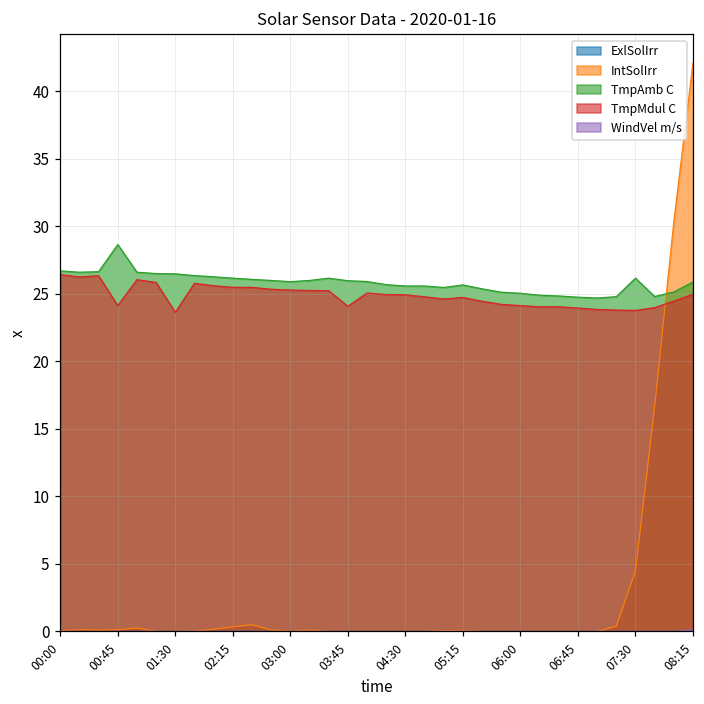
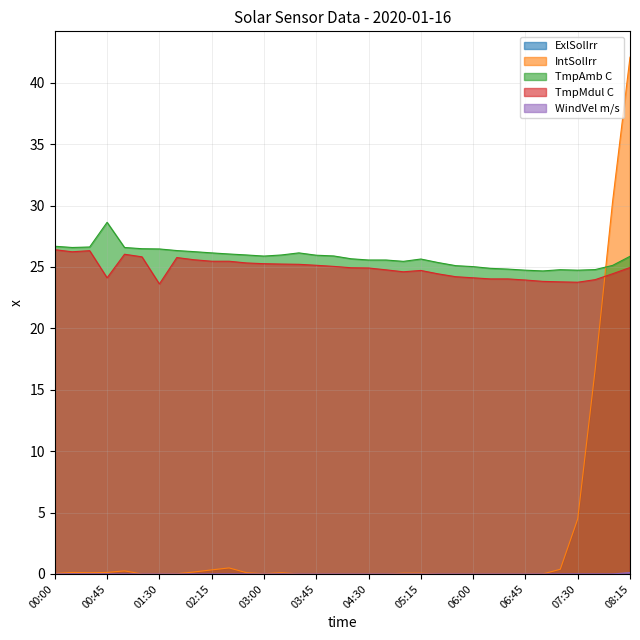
  {
    "IntSolIrr": {
      "02:15": 0.3,
      "07:30": 4.5,
      "08:15": 42.1
    },
    "TmpAmb C": {
      "00:00": 26.7,
      "00:45": 28.6,
      "01:30": 26.5,
      "02:15": 26.2,
      "03:00": 25.9,
      "03:45": 26.0,
      "04:30": 25.6,
      "05:15": 25.7,
      "06:00": 25.0,
      "06:45": 24.7,
-     "07:30": 26.2,
+     "07:30": 24.7,
      "08:15": 25.9
    },
    "TmpMdul C": {
      "00:00": 26.4,
      "00:45": 24.1,
      "01:30": 23.6,
      "02:15": 25.5,
      "03:00": 25.3,
-     "03:45": 24.1,
+     "03:45": 25.1,
      "04:30": 24.9,
      "05:15": 24.7,
      "06:00": 24.1,
      "06:45": 23.9,
      "07:30": 23.8,
      "08:15": 25.0
    }
  }
